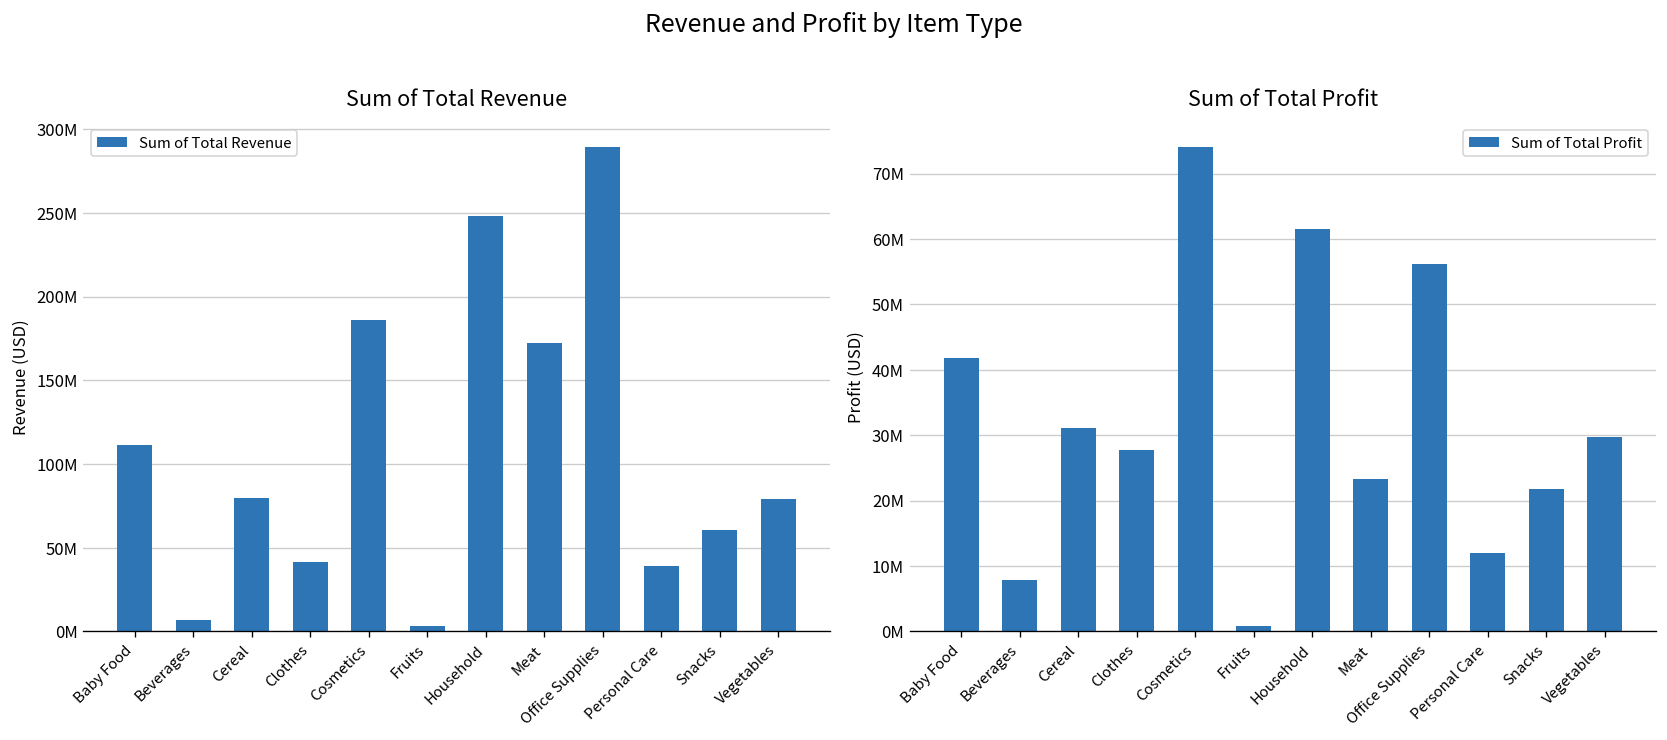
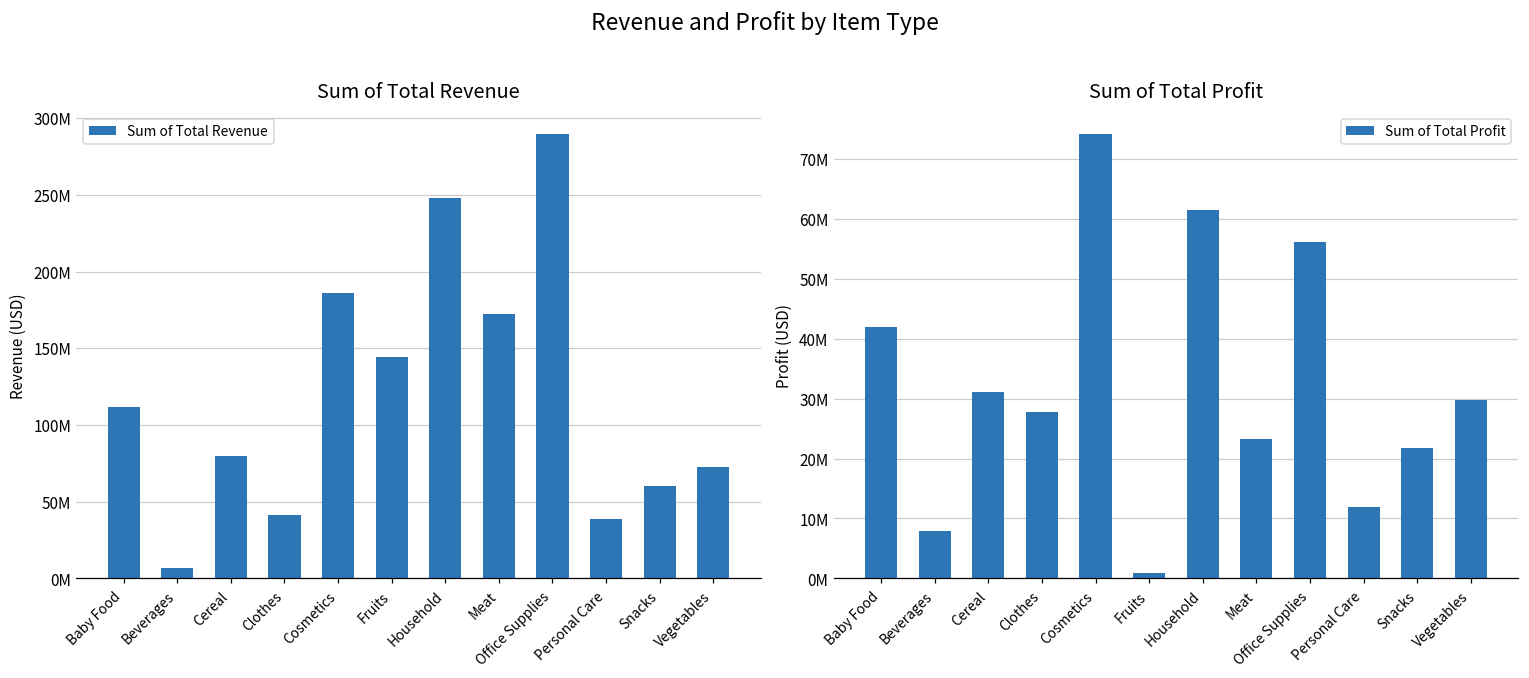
  {
    "Sum of Total Revenue": {
      "Baby Food": 111000000,
      "Beverages": 7000000,
      "Cereal": 80000000,
      "Clothes": 41000000,
      "Cosmetics": 186000000,
-     "Fruits": 3000000,
+     "Fruits": 144000000,
      "Household": 248000000,
      "Meat": 172000000,
      "Office Supplies": 289000000,
      "Personal Care": 39000000,
      "Snacks": 60000000,
-     "Vegetables": 79000000
+     "Vegetables": 73000000
    },
    "Sum of Total Profit": {
      "Baby Food": 42000000,
      "Beverages": 8000000,
      "Cereal": 31000000,
      "Clothes": 28000000,
      "Cosmetics": 74000000,
      "Fruits": 1000000,
      "Household": 61000000,
      "Meat": 23000000,
      "Office Supplies": 56000000,
      "Personal Care": 12000000,
      "Snacks": 22000000,
      "Vegetables": 30000000
    }
  }
